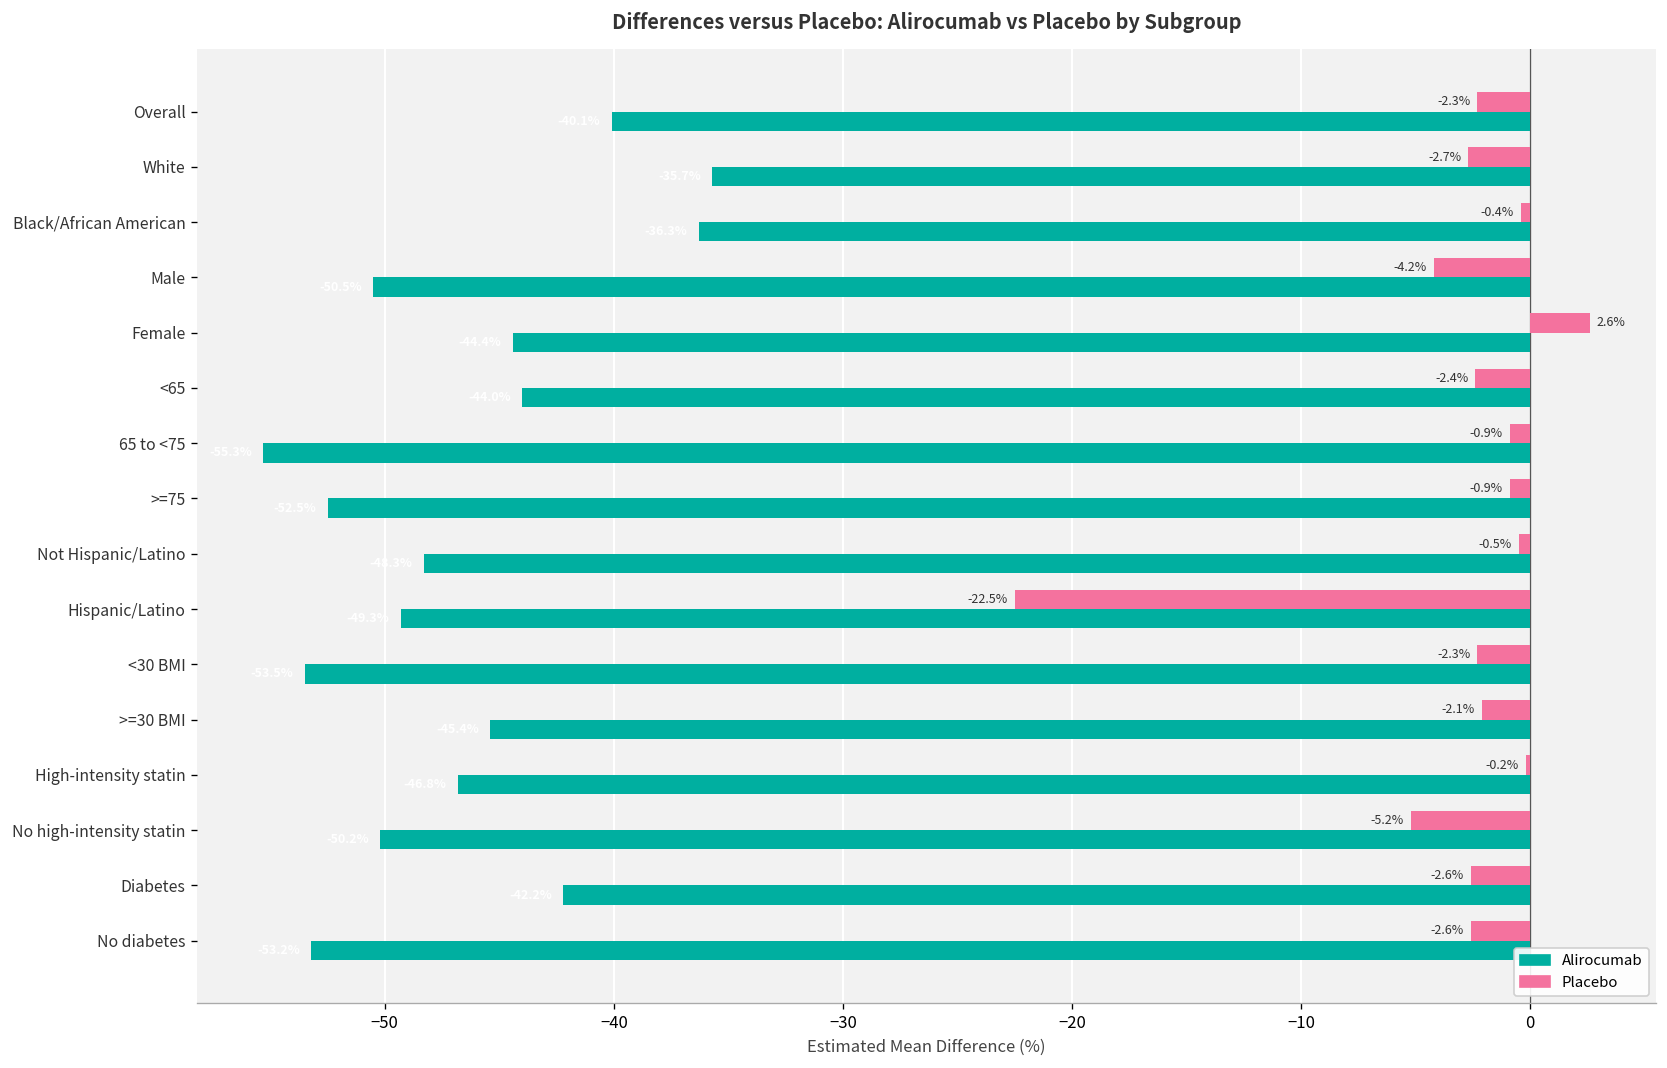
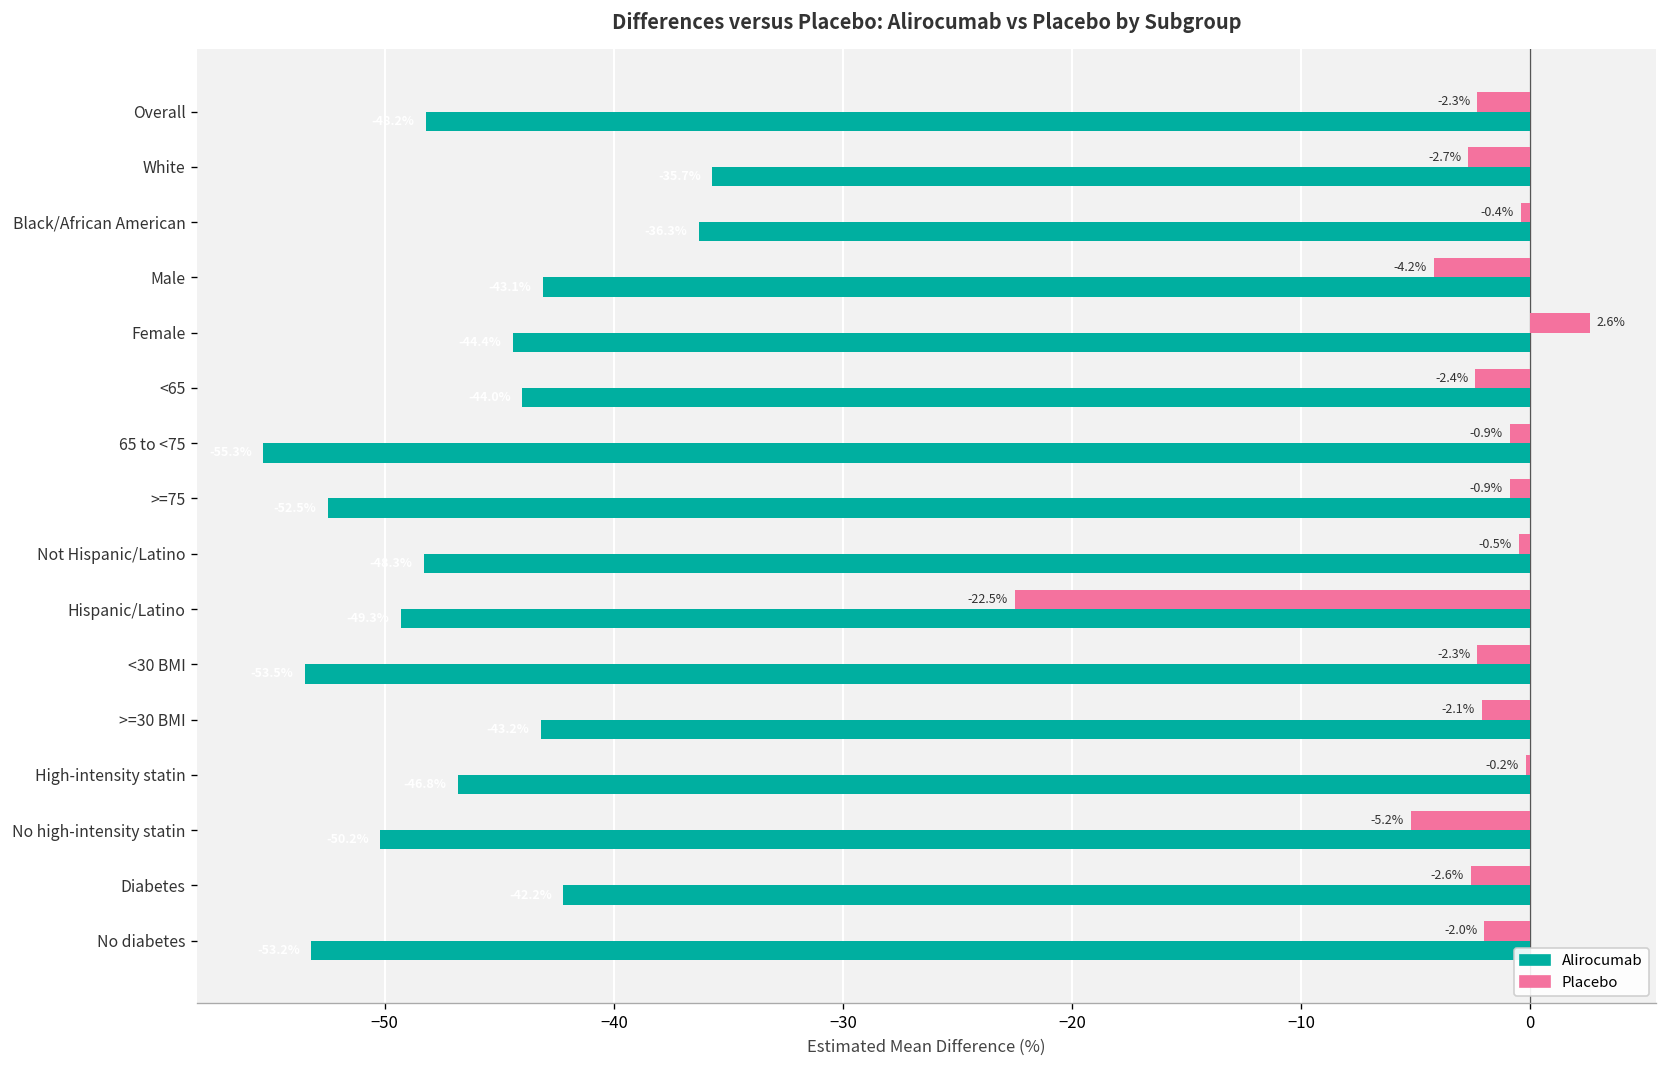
  {
    "Alirocumab": {
-     "Overall": "-40.1",
+     "Overall": "-48.2",
      "White": "-35.7",
      "Black/African American": "-36.3",
-     "Male": "-50.5",
+     "Male": "-43.1",
      "Female": "-44.4",
      "<65": "-44.0",
      "65 to <75": "-55.3",
      ">=75": "-52.5",
      "Not Hispanic/Latino": "-48.3",
      "Hispanic/Latino": "-49.3",
      "<30 BMI": "-53.5",
-     ">=30 BMI": "-45.4",
+     ">=30 BMI": "-43.2",
      "High-intensity statin": "-46.8",
      "No high-intensity statin": "-50.2",
      "Diabetes": "-42.2",
      "No diabetes": "-53.2"
    },
    "Placebo": {
      "Overall": "-2.3%",
      "White": "-2.7%",
      "Black/African American": "-0.4%",
      "Male": "-4.2%",
      "Female": "2.6%",
      "<65": "-2.4%",
      "65 to <75": "-0.9%",
      ">=75": "-0.9%",
      "Not Hispanic/Latino": "-0.5%",
      "Hispanic/Latino": "-22.5%",
      "<30 BMI": "-2.3%",
      ">=30 BMI": "-2.1%",
      "High-intensity statin": "-0.2%",
      "No high-intensity statin": "-5.2%",
      "Diabetes": "-2.6%",
-     "No diabetes": "-2.6%"
+     "No diabetes": "-2.0%"
    }
  }
